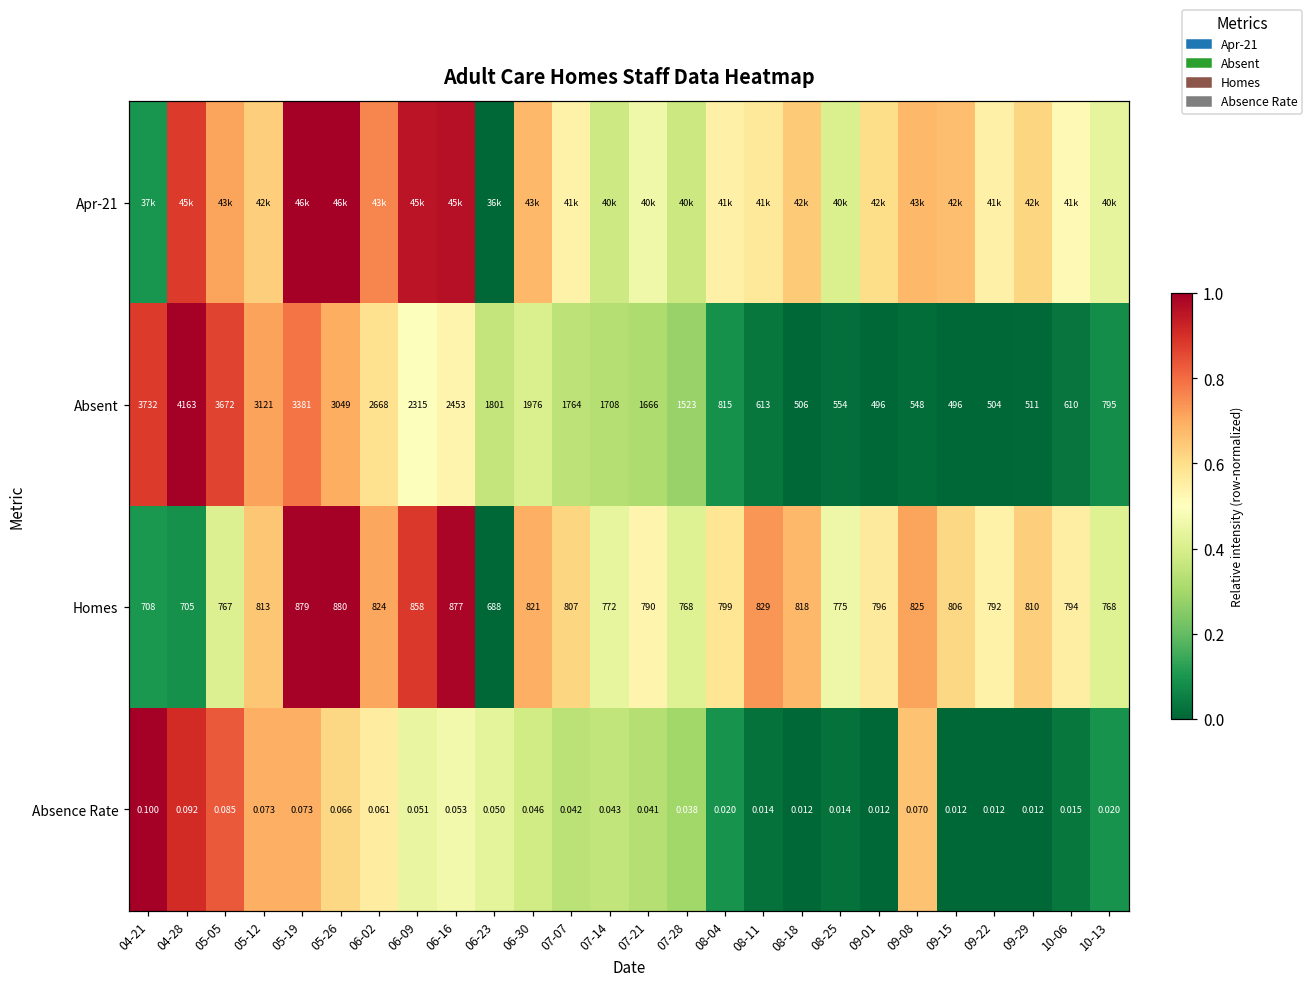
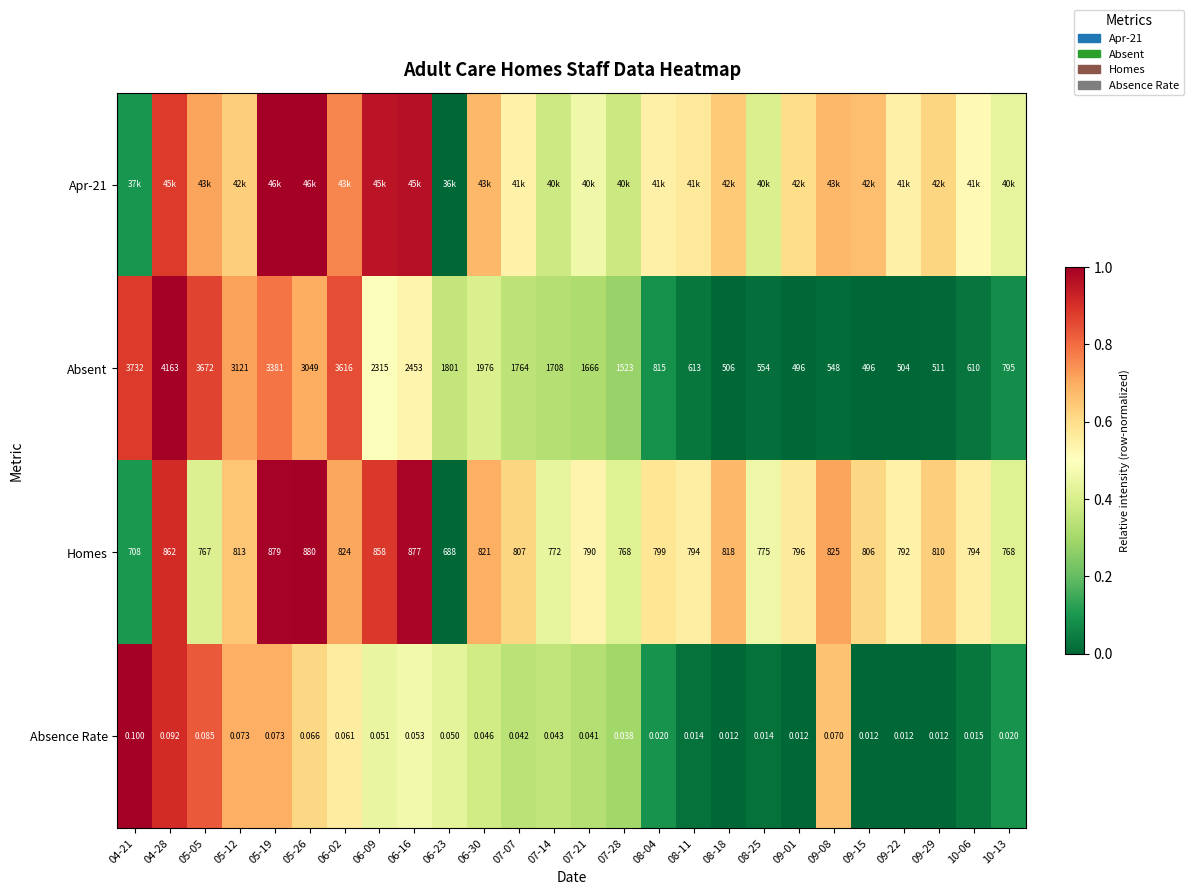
  {
    "Apr-21": {
      "04-21": "37k",
      "04-28": "45k",
      "05-05": "43k",
      "05-12": "42k",
      "05-19": "46k",
      "05-26": "46k",
      "06-02": "43k",
      "06-09": "45k",
      "06-16": "45k",
      "06-23": "36k",
      "06-30": "43k",
      "07-07": "41k",
      "07-14": "40k",
      "07-21": "40k",
      "07-28": "40k",
      "08-04": "41k",
      "08-11": "41k",
      "08-18": "42k",
      "08-25": "40k",
      "09-01": "42k",
      "09-08": "43k",
      "09-15": "42k",
      "09-22": "41k",
      "09-29": "42k",
      "10-06": "41k",
      "10-13": "40k"
    },
    "Absent": {
      "04-21": "3732",
      "04-28": "4163",
      "05-05": "3672",
      "05-12": "3121",
      "05-19": "3381",
      "05-26": "3049",
-     "06-02": "2668",
+     "06-02": "3616",
      "06-09": "2315",
      "06-16": "2453",
      "06-23": "1801",
      "06-30": "1976",
      "07-07": "1764",
      "07-14": "1708",
      "07-21": "1666",
      "07-28": "1523",
      "08-04": "815",
      "08-11": "613",
      "08-18": "506",
      "08-25": "554",
      "09-01": "496",
      "09-08": "548",
      "09-15": "496",
      "09-22": "504",
      "09-29": "511",
      "10-06": "610",
      "10-13": "795"
    },
    "Homes": {
      "04-21": "708",
-     "04-28": "705",
+     "04-28": "862",
      "05-05": "767",
      "05-12": "813",
      "05-19": "879",
      "05-26": "880",
      "06-02": "824",
      "06-09": "858",
      "06-16": "877",
      "06-23": "688",
      "06-30": "821",
      "07-07": "807",
      "07-14": "772",
      "07-21": "790",
      "07-28": "768",
      "08-04": "799",
-     "08-11": "829",
+     "08-11": "794",
      "08-18": "818",
      "08-25": "775",
      "09-01": "796",
      "09-08": "825",
      "09-15": "806",
      "09-22": "792",
      "09-29": "810",
      "10-06": "794",
      "10-13": "768"
    },
    "Absence Rate": {
      "04-21": "0.100",
      "04-28": "0.092",
      "05-05": "0.085",
      "05-12": "0.073",
      "05-19": "0.073",
      "05-26": "0.066",
      "06-02": "0.061",
      "06-09": "0.051",
      "06-16": "0.053",
      "06-23": "0.050",
      "06-30": "0.046",
      "07-07": "0.042",
      "07-14": "0.043",
      "07-21": "0.041",
      "07-28": "0.038",
      "08-04": "0.020",
      "08-11": "0.014",
      "08-18": "0.012",
      "08-25": "0.014",
      "09-01": "0.012",
      "09-08": "0.070",
      "09-15": "0.012",
      "09-22": "0.012",
      "09-29": "0.012",
      "10-06": "0.015",
      "10-13": "0.020"
    }
  }
